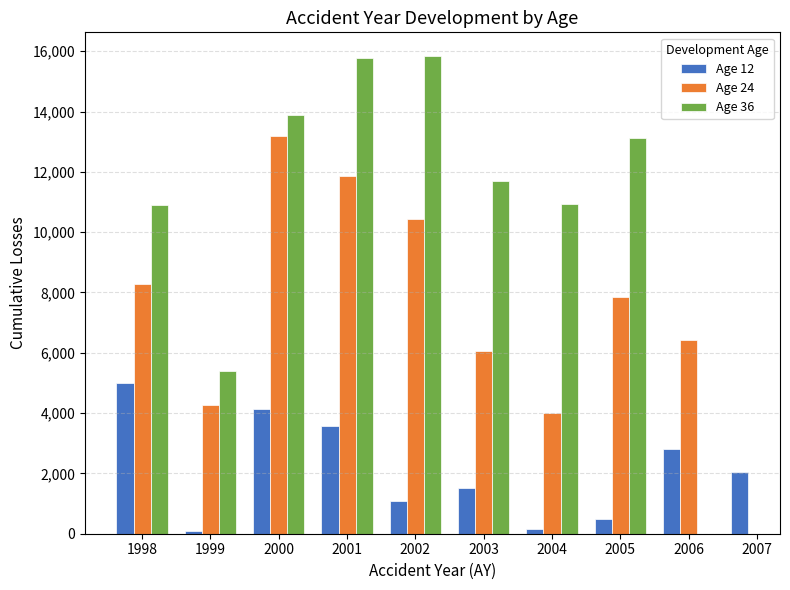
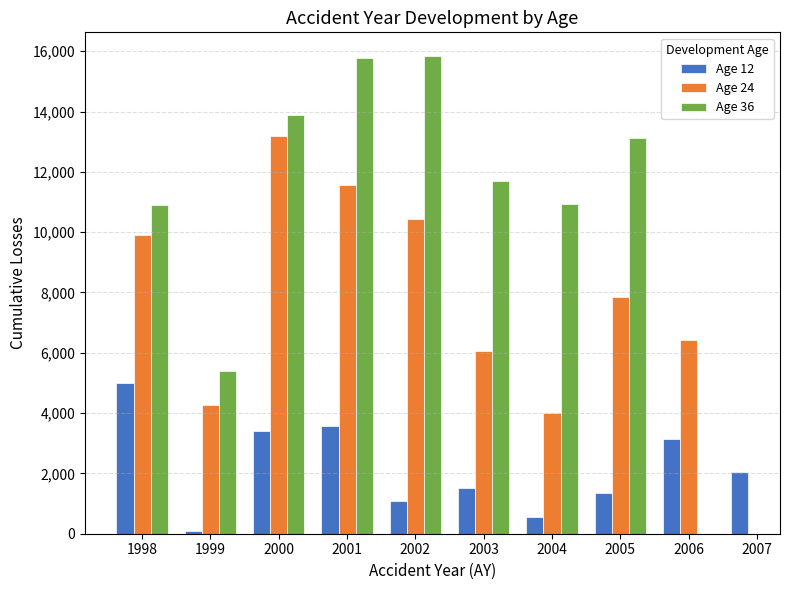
  {
    "Age 12": {
      "1998": "5,000",
      "1999": "100",
-     "2000": "4,100",
+     "2000": "3,400",
      "2001": "3,600",
      "2002": "1,100",
      "2003": "1,500",
-     "2004": "100",
-     "2005": "500",
-     "2006": "2,800",
+     "2004": "600",
+     "2005": "1,400",
+     "2006": "3,100",
      "2007": "2,100"
    },
    "Age 24": {
-     "1998": "8,300",
+     "1998": "9,900",
      "1999": "4,300",
      "2000": "13,200",
-     "2001": "11,900",
+     "2001": "11,600",
      "2002": "10,400",
      "2003": "6,100",
      "2004": "4,000",
      "2005": "7,800",
      "2006": "6,400"
    }
  }
